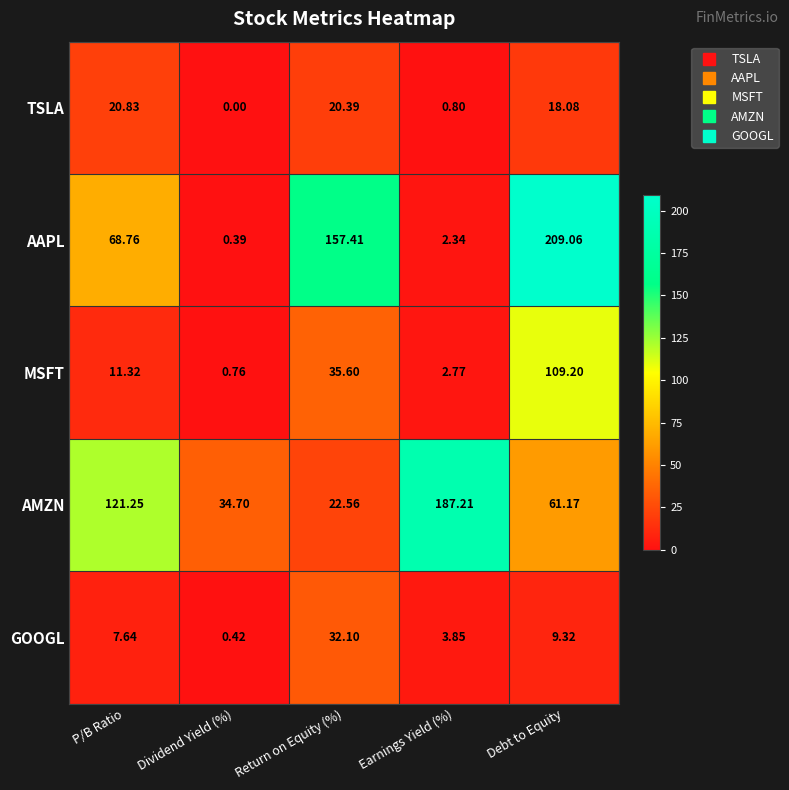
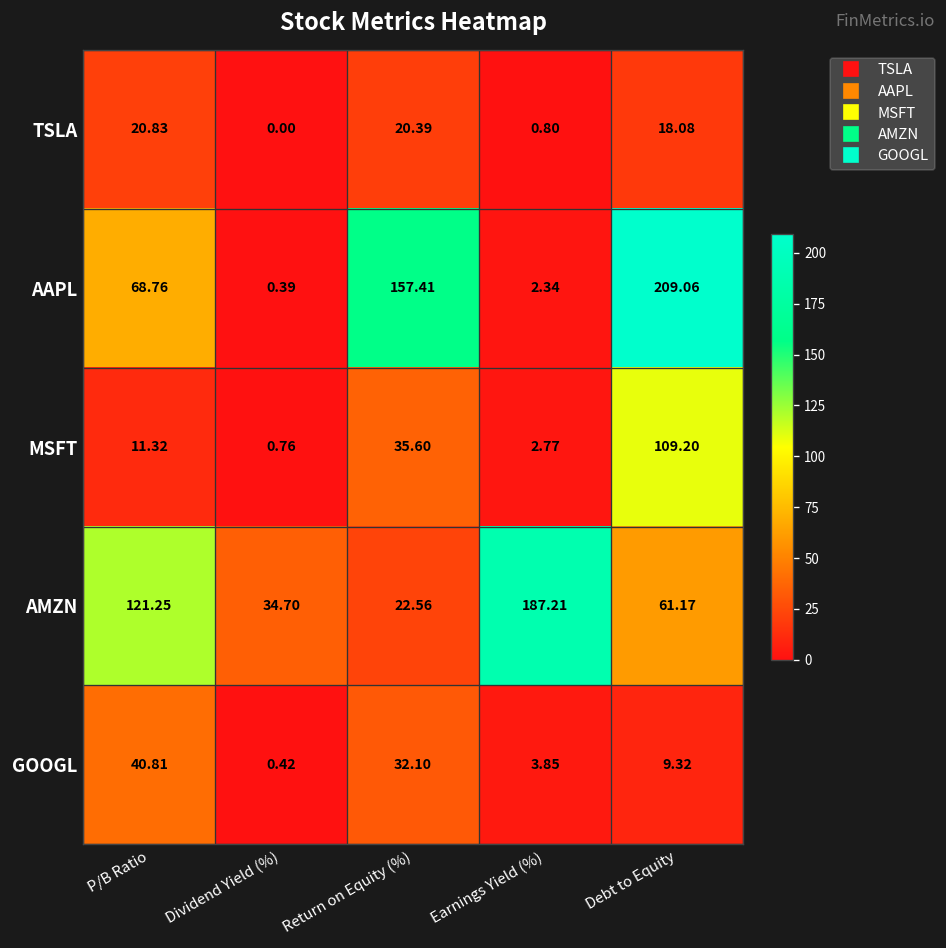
  {
    "TSLA": {
      "P/B Ratio": 20.83,
      "Dividend Yield (%)": 0.00,
      "Return on Equity (%)": 20.39,
      "Earnings Yield (%)": 0.80,
      "Debt to Equity": 18.08
    },
    "AAPL": {
      "P/B Ratio": 68.76,
      "Dividend Yield (%)": 0.39,
      "Return on Equity (%)": 157.41,
      "Earnings Yield (%)": 2.34,
      "Debt to Equity": 209.06
    },
    "MSFT": {
      "P/B Ratio": 11.32,
      "Dividend Yield (%)": 0.76,
      "Return on Equity (%)": 35.60,
      "Earnings Yield (%)": 2.77,
      "Debt to Equity": 109.20
    },
    "AMZN": {
      "P/B Ratio": 121.25,
      "Dividend Yield (%)": 34.70,
      "Return on Equity (%)": 22.56,
      "Earnings Yield (%)": 187.21,
      "Debt to Equity": 61.17
    },
    "GOOGL": {
-     "P/B Ratio": 7.64,
+     "P/B Ratio": 40.81,
      "Dividend Yield (%)": 0.42,
      "Return on Equity (%)": 32.10,
      "Earnings Yield (%)": 3.85,
      "Debt to Equity": 9.32
    }
  }
